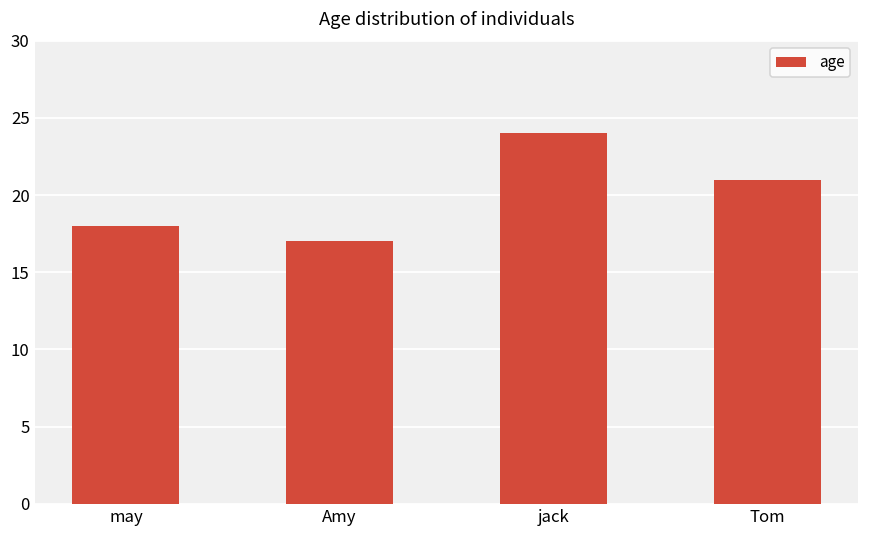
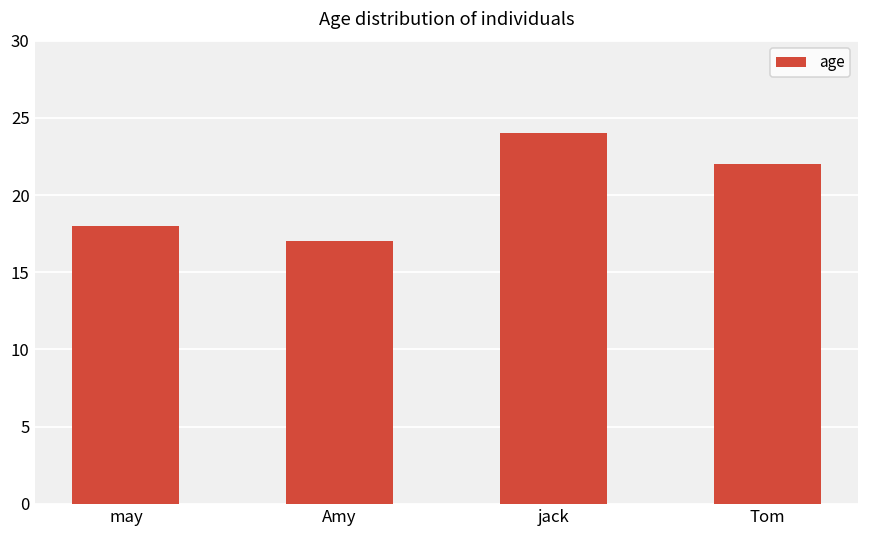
  {
    "may": 18,
    "Amy": 17,
    "jack": 24,
-   "Tom": 21
+   "Tom": 22
  }
